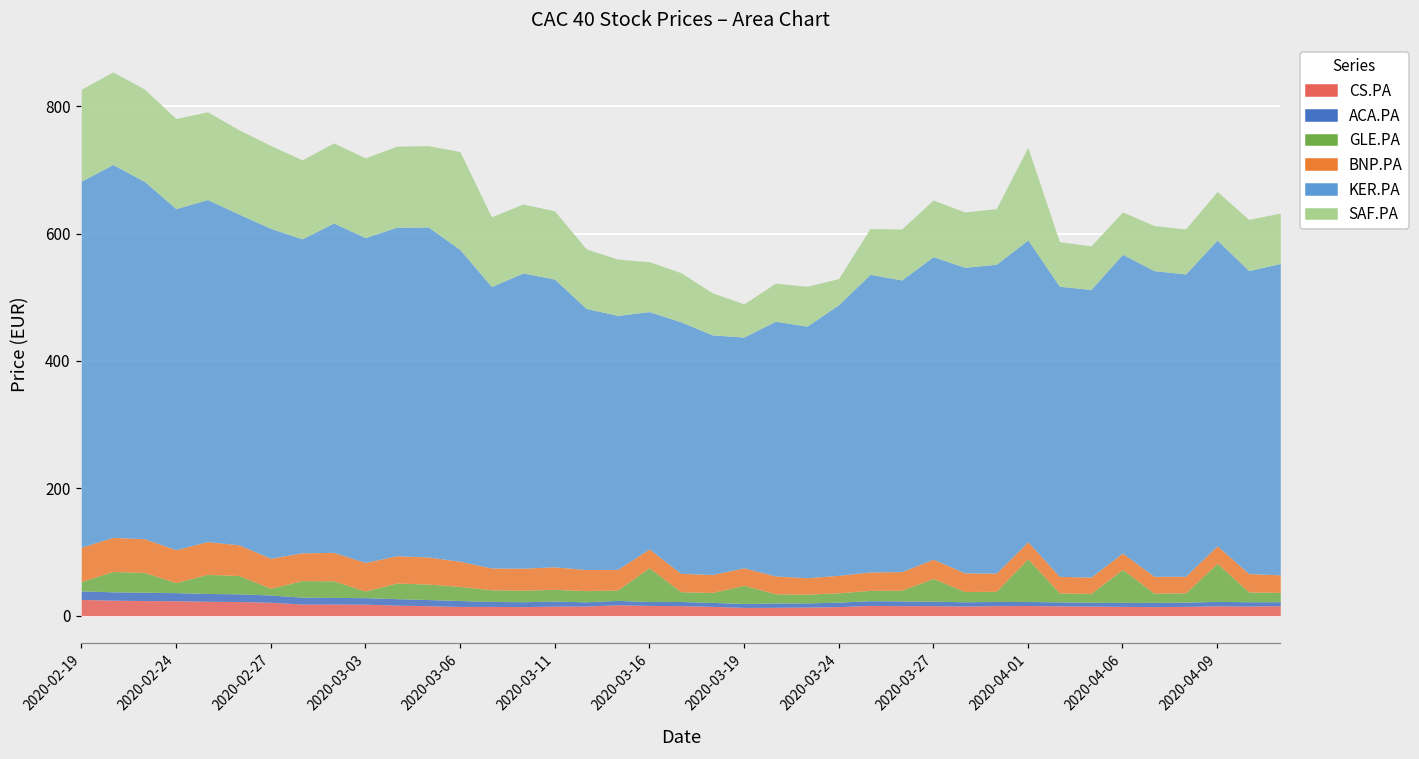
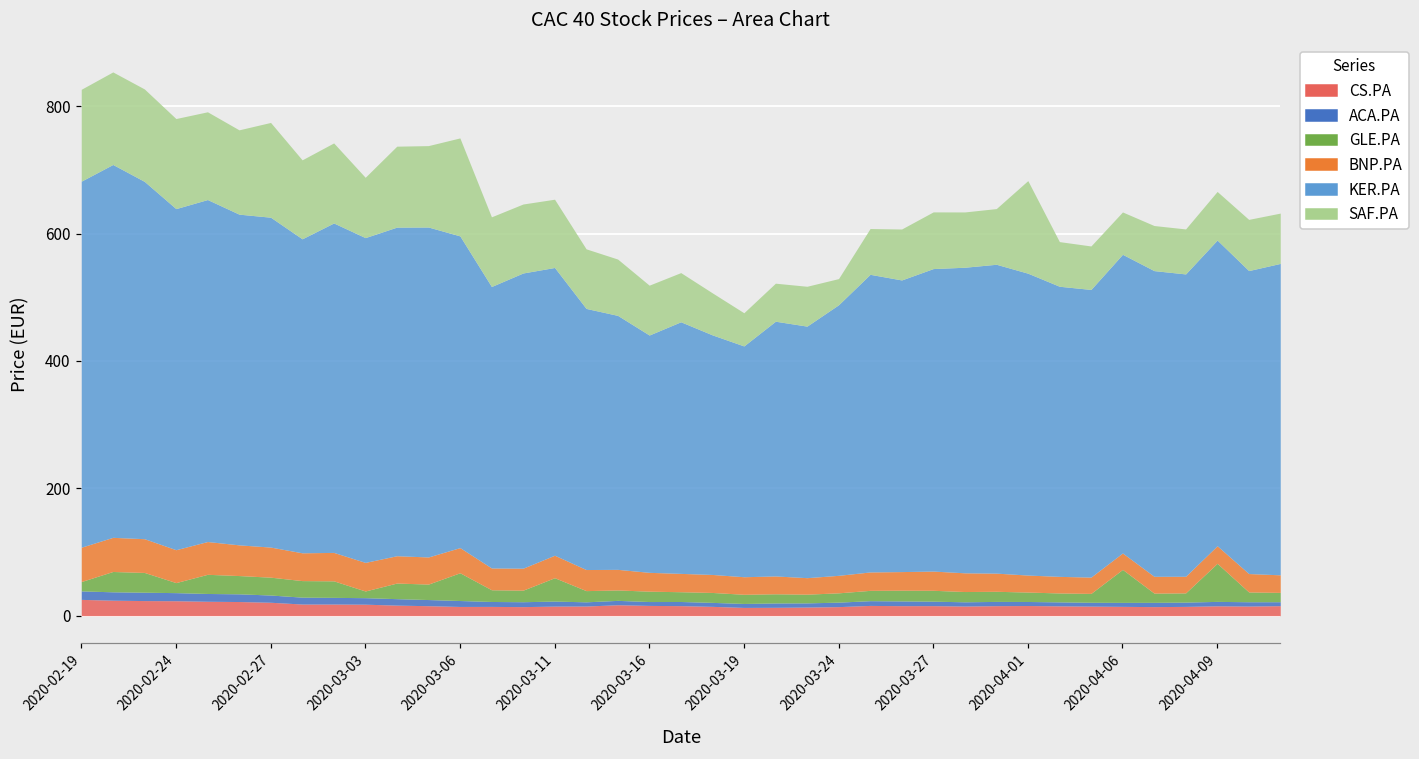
  {
    "GLE.PA": {
      "2020-02-19": 10,
      "2020-02-24": 20,
-     "2020-02-27": 10,
+     "2020-02-27": 30,
      "2020-03-03": 10,
-     "2020-03-06": 20,
-     "2020-03-11": 20,
-     "2020-03-16": 50,
-     "2020-03-19": 30,
+     "2020-03-06": 40,
+     "2020-03-11": 40,
+     "2020-03-16": 20,
+     "2020-03-19": 10,
      "2020-03-24": 10,
-     "2020-03-27": 40,
-     "2020-04-01": 70,
+     "2020-03-27": 20,
+     "2020-04-01": 10,
      "2020-04-06": 50,
      "2020-04-09": 60
    },
    "SAF.PA": {
      "2020-02-19": 140,
      "2020-02-24": 140,
-     "2020-02-27": 130,
-     "2020-03-03": 130,
+     "2020-02-27": 150,
+     "2020-03-03": 90,
      "2020-03-06": 150,
      "2020-03-11": 110,
      "2020-03-16": 80,
      "2020-03-19": 50,
      "2020-03-24": 40,
      "2020-03-27": 90,
      "2020-04-01": 150,
      "2020-04-06": 70,
      "2020-04-09": 80
    }
  }
